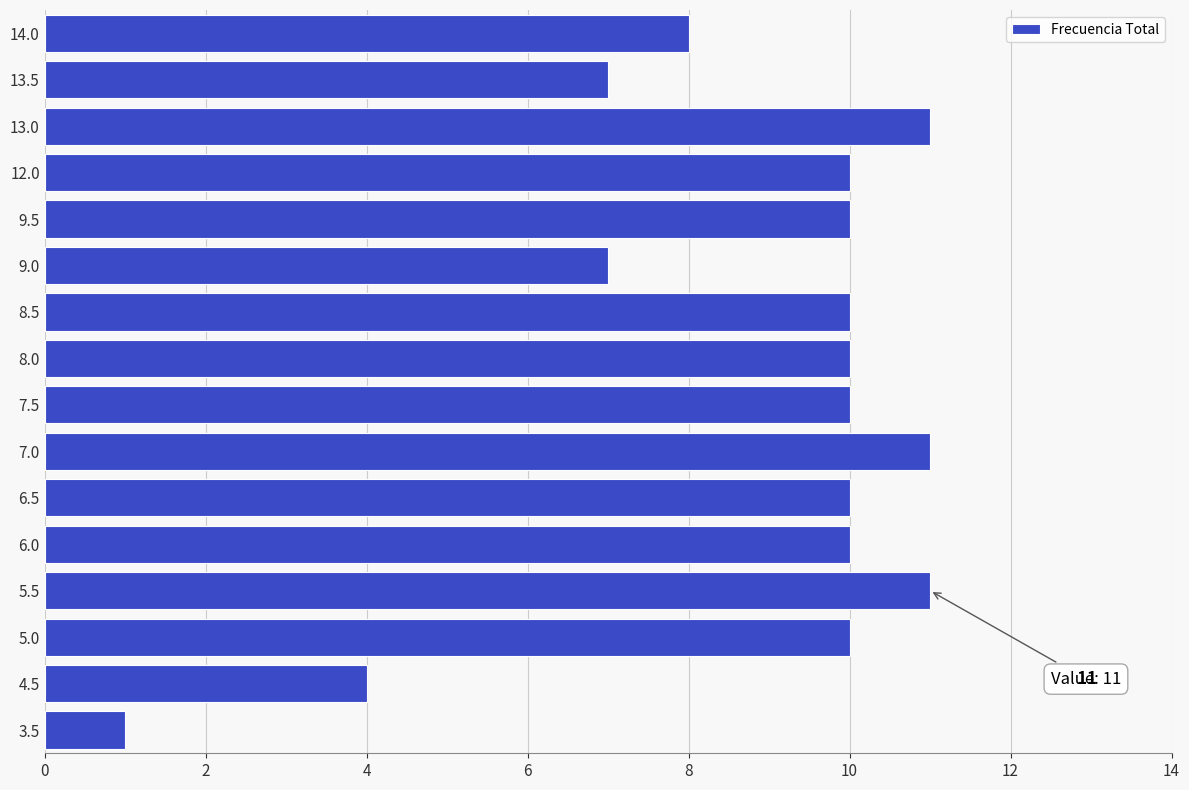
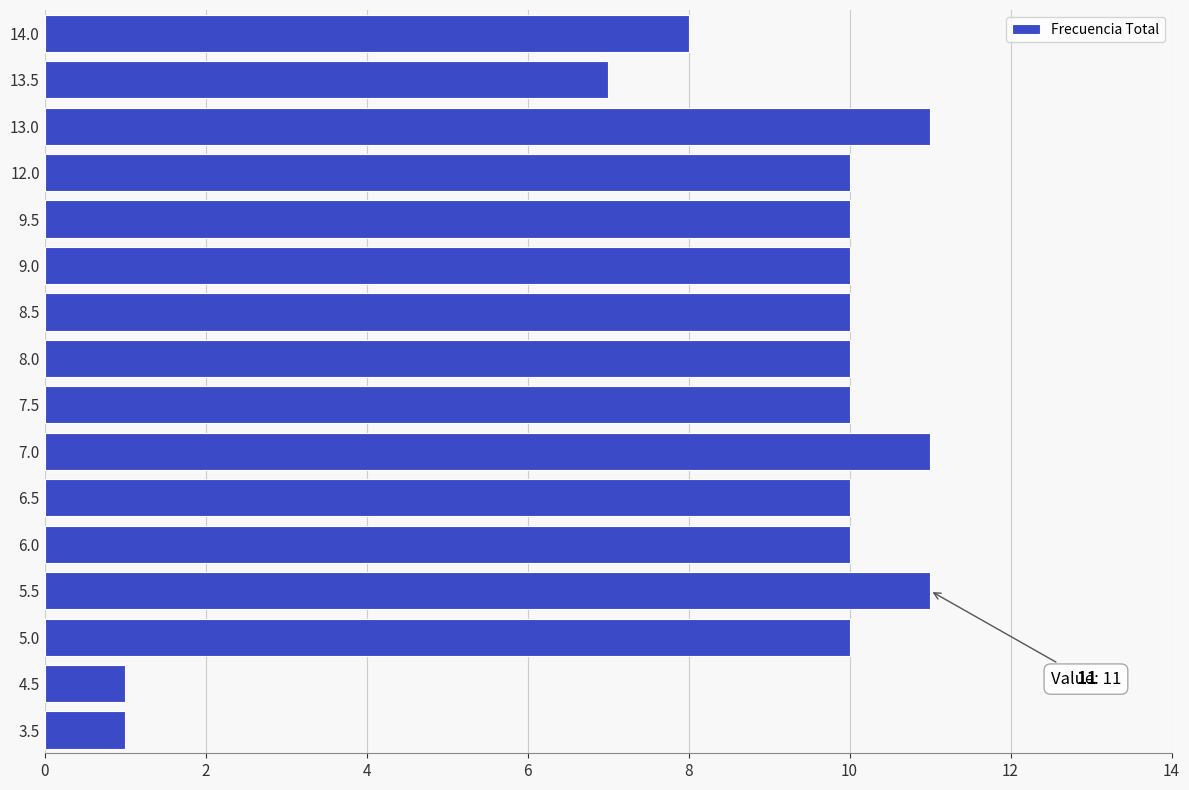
  {
    "14.0": 8,
    "13.5": 7,
    "13.0": 11,
    "12.0": 10,
    "9.5": 10,
-   "9.0": 7,
+   "9.0": 10,
    "8.5": 10,
    "8.0": 10,
    "7.5": 10,
    "7.0": 11,
    "6.5": 10,
    "6.0": 10,
    "5.0": 10,
-   "4.5": 4,
+   "4.5": 1,
    "3.5": 1
  }
